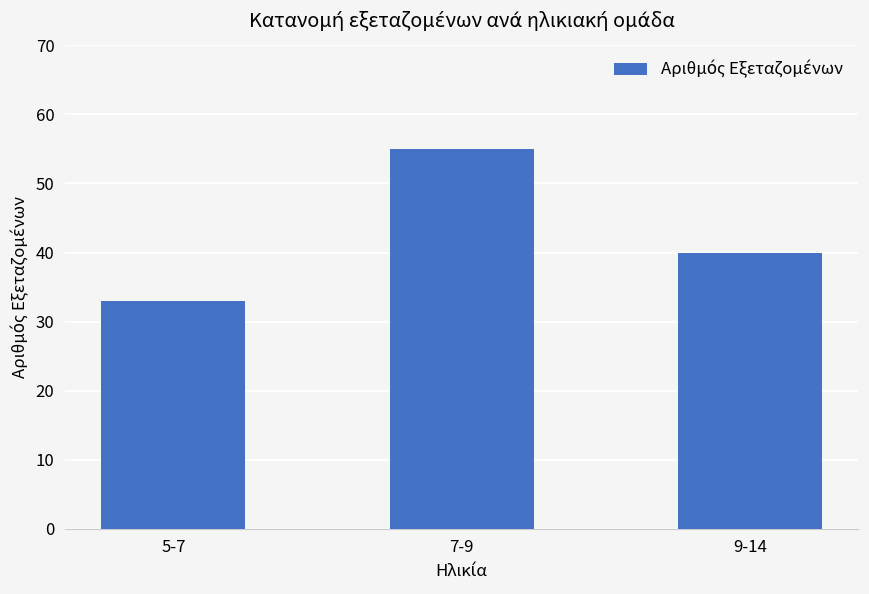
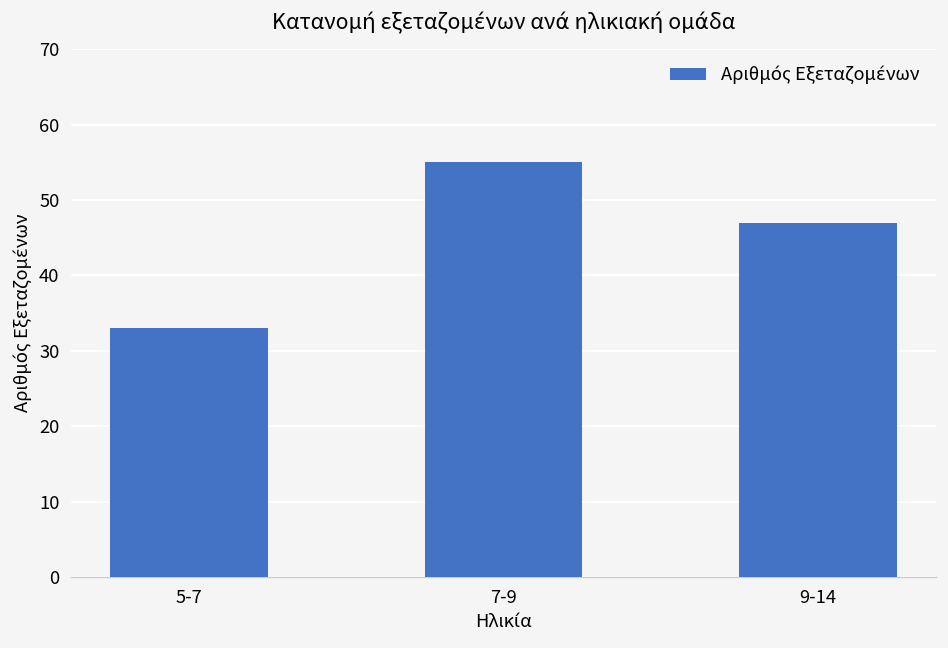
  {
    "5-7": 33,
    "7-9": 55,
-   "9-14": 40
+   "9-14": 47
  }
